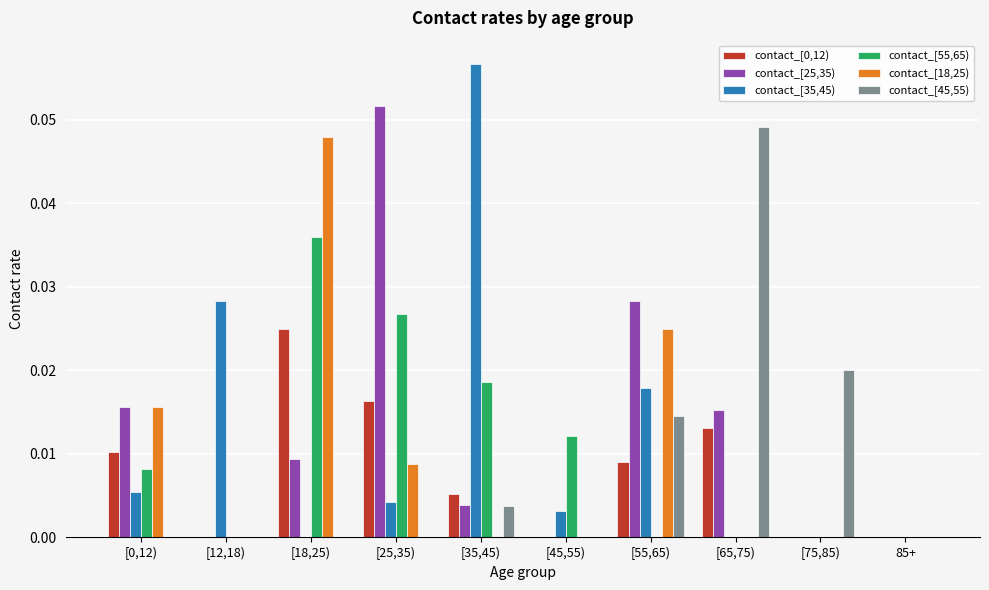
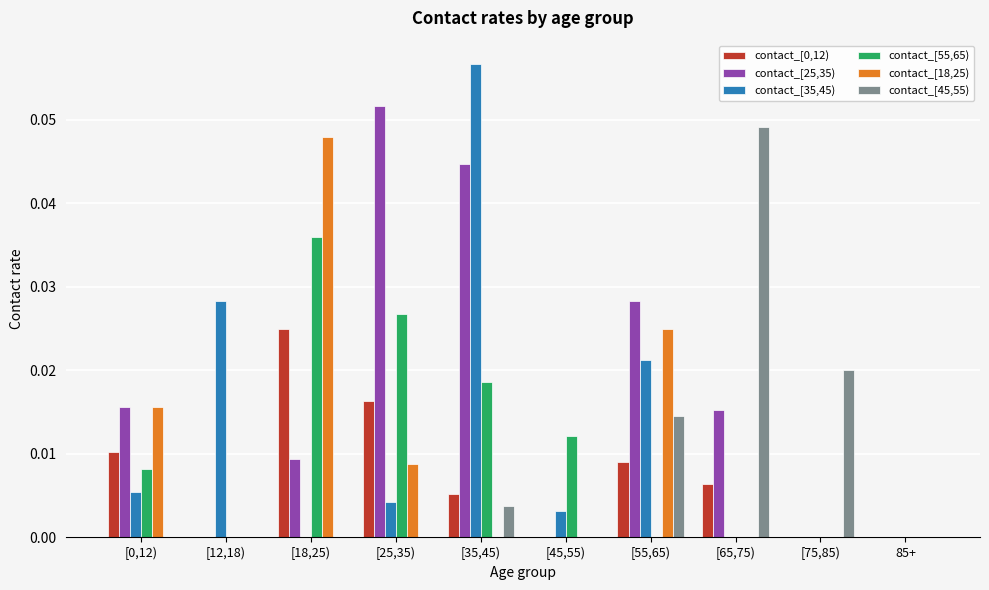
  {
    "contact_[0,12)": {
      "[0,12)": 0.010,
      "[12,18)": 0.000,
      "[18,25)": 0.025,
      "[25,35)": 0.016,
      "[35,45)": 0.005,
      "[45,55)": 0.000,
      "[55,65)": 0.009,
-     "[65,75)": 0.013,
+     "[65,75)": 0.006,
      "[75,85)": 0.000,
      "85+": 0.000
    },
    "contact_[25,35)": {
      "[0,12)": 0.016,
      "[12,18)": 0.000,
      "[18,25)": 0.009,
      "[25,35)": 0.052,
-     "[35,45)": 0.004,
+     "[35,45)": 0.045,
      "[45,55)": 0.000,
      "[55,65)": 0.028,
      "[65,75)": 0.015,
      "[75,85)": 0.000,
      "85+": 0.000
    },
    "contact_[35,45)": {
      "[0,12)": 0.005,
      "[12,18)": 0.028,
      "[18,25)": 0.000,
      "[25,35)": 0.004,
      "[35,45)": 0.057,
      "[45,55)": 0.003,
-     "[55,65)": 0.018,
+     "[55,65)": 0.021,
      "[65,75)": 0.000,
      "[75,85)": 0.000,
      "85+": 0.000
    },
    "contact_[55,65)": {
      "[0,12)": 0.008,
      "[12,18)": 0.000,
      "[18,25)": 0.036,
      "[25,35)": 0.027,
      "[35,45)": 0.019,
      "[45,55)": 0.012,
      "[55,65)": 0.000,
      "[65,75)": 0.000,
      "[75,85)": 0.000,
      "85+": 0.000
    },
    "contact_[18,25)": {
      "[0,12)": 0.016,
      "[12,18)": 0.000,
      "[18,25)": 0.048,
      "[25,35)": 0.009,
      "[35,45)": 0.000,
      "[45,55)": 0.000,
      "[55,65)": 0.025,
      "[65,75)": 0.000,
      "[75,85)": 0.000,
      "85+": 0.000
    },
    "contact_[45,55)": {
      "[0,12)": 0.000,
      "[12,18)": 0.000,
      "[18,25)": 0.000,
      "[25,35)": 0.000,
      "[35,45)": 0.004,
      "[45,55)": 0.000,
      "[55,65)": 0.014,
      "[65,75)": 0.049,
      "[75,85)": 0.020,
      "85+": 0.000
    }
  }
